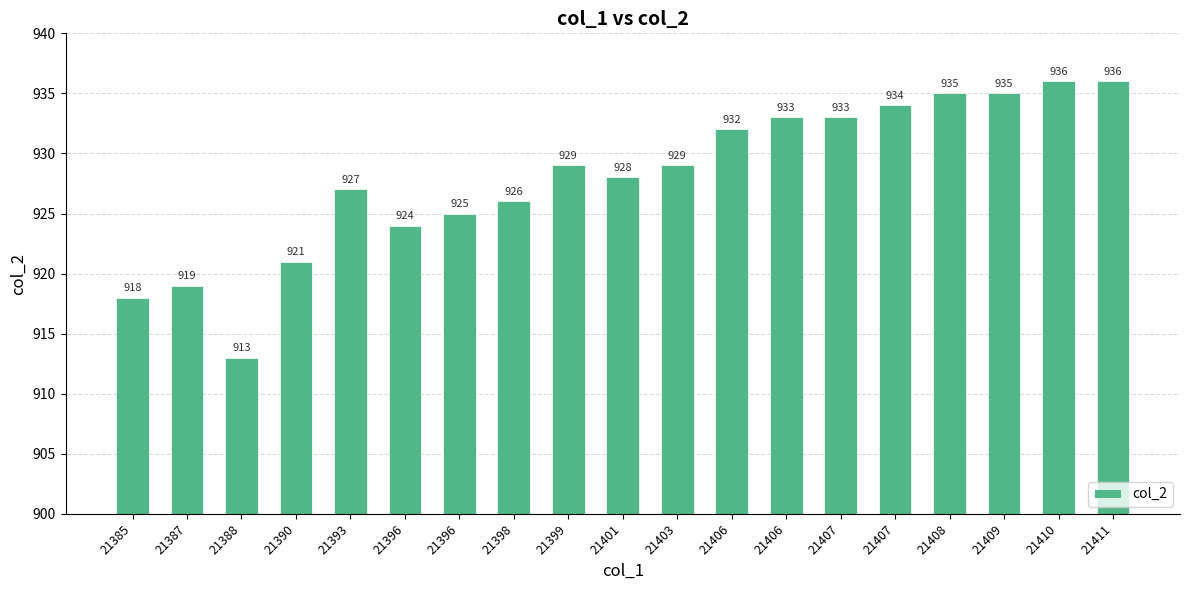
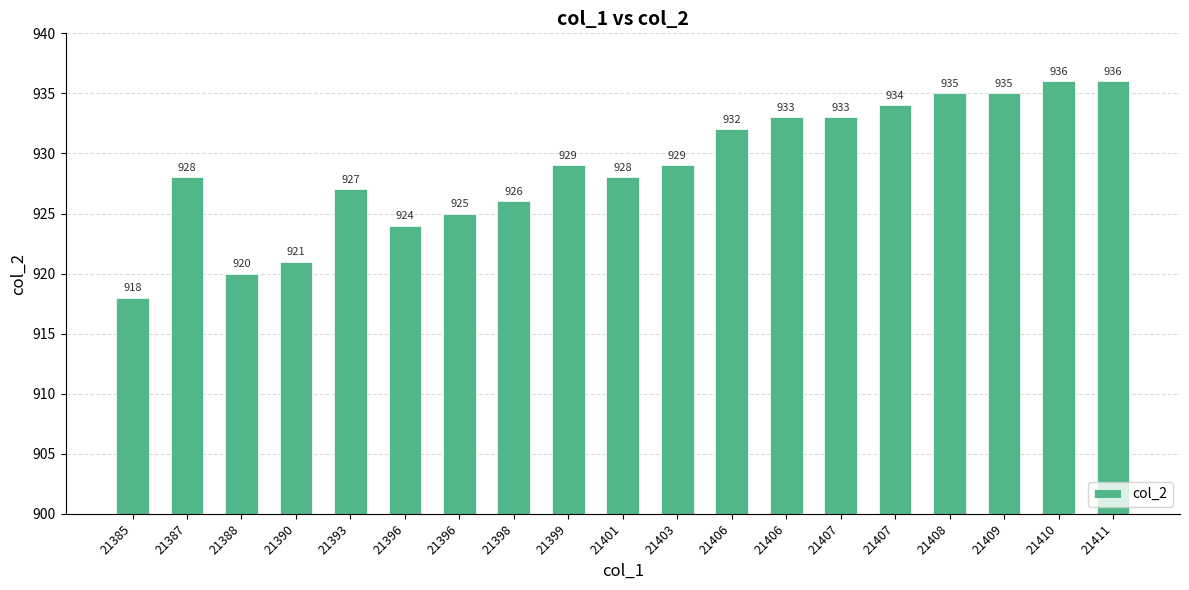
  {
    "21385": 918,
-   "21387": 919,
-   "21388": 913,
+   "21387": 928,
+   "21388": 920,
    "21390": 921,
    "21393": 927,
    "21398": 926,
    "21399": 929,
    "21401": 928,
    "21403": 929,
    "21408": 935,
    "21409": 935,
    "21410": 936,
    "21411": 936
  }
